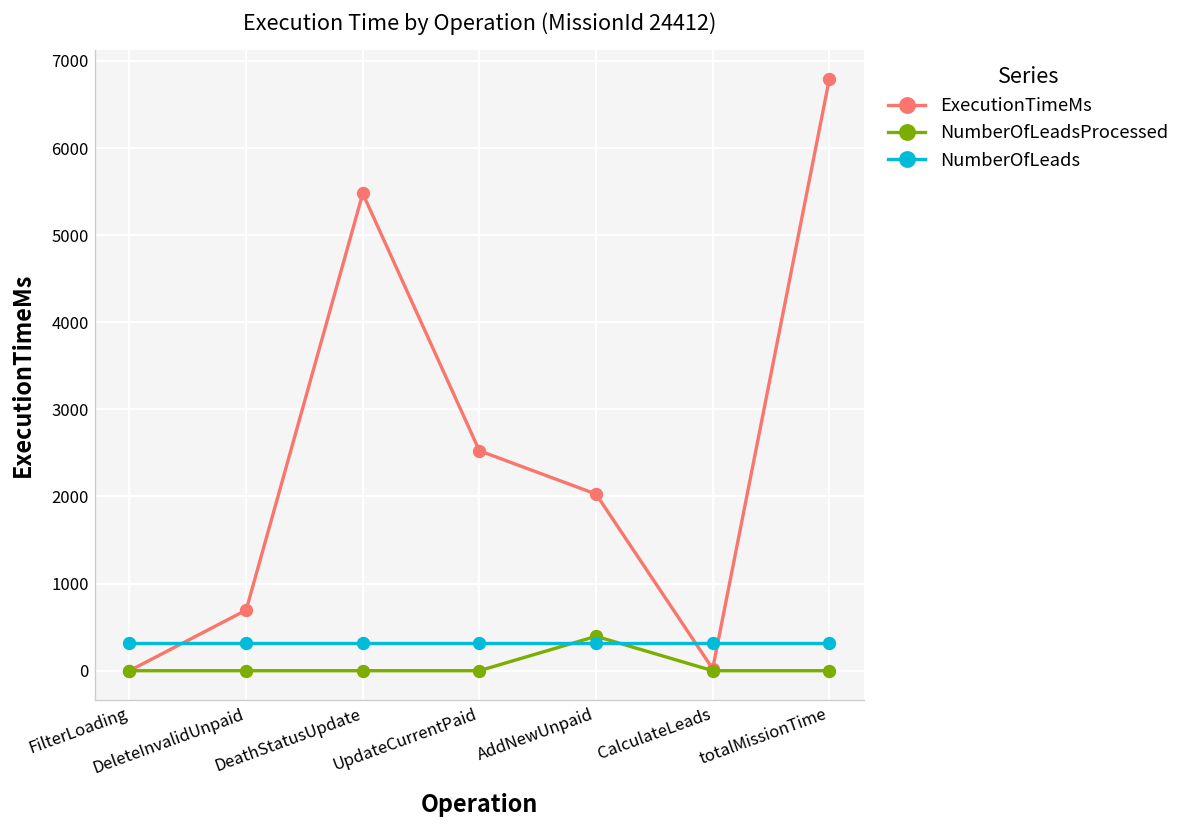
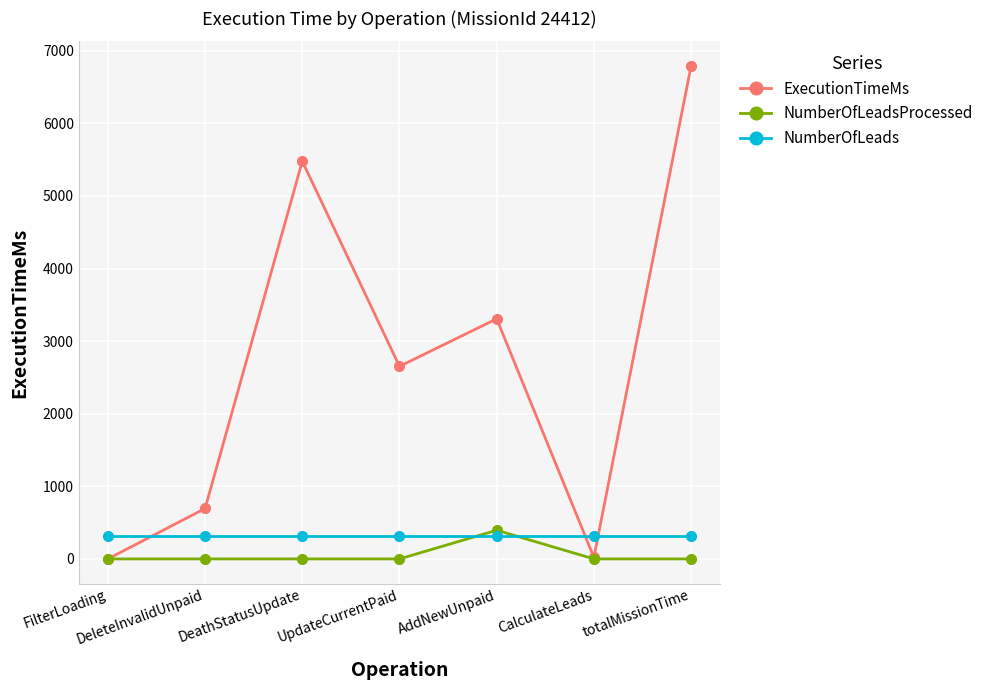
  {
    "ExecutionTimeMs": {
      "DeleteInvalidUnpaid": 700,
      "DeathStatusUpdate": 5500,
-     "UpdateCurrentPaid": 2500,
-     "AddNewUnpaid": 2000,
+     "UpdateCurrentPaid": 2700,
+     "AddNewUnpaid": 3300,
      "totalMissionTime": 6800
    },
    "NumberOfLeadsProcessed": {
      "DeleteInvalidUnpaid": 0,
      "DeathStatusUpdate": 0,
      "UpdateCurrentPaid": 0,
      "AddNewUnpaid": 400,
      "totalMissionTime": 0
    },
    "NumberOfLeads": {
      "FilterLoading": 300,
      "DeleteInvalidUnpaid": 300,
      "DeathStatusUpdate": 300,
      "UpdateCurrentPaid": 300,
      "AddNewUnpaid": 300,
      "CalculateLeads": 300,
      "totalMissionTime": 300
    }
  }
